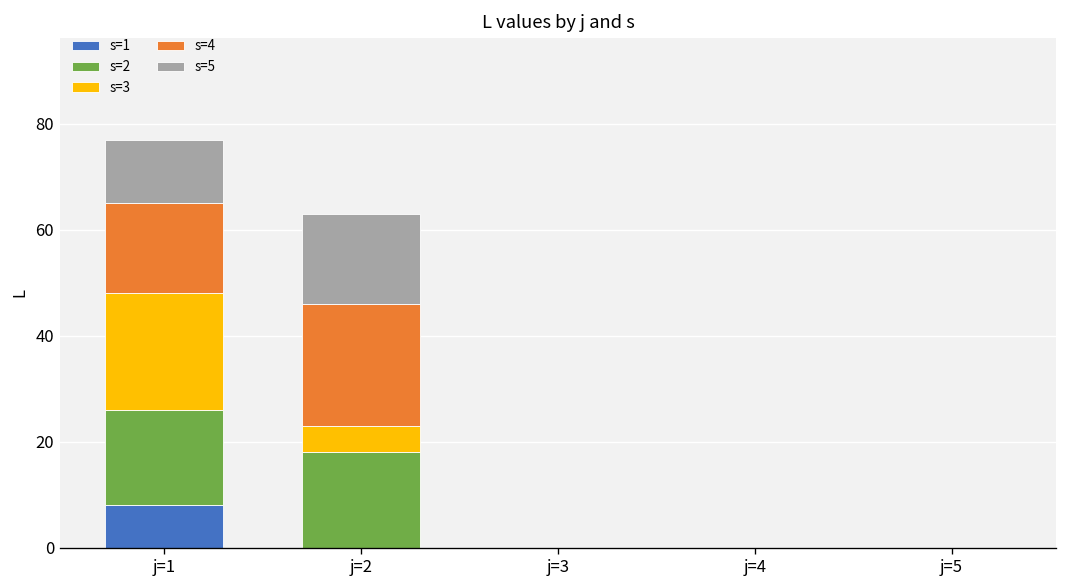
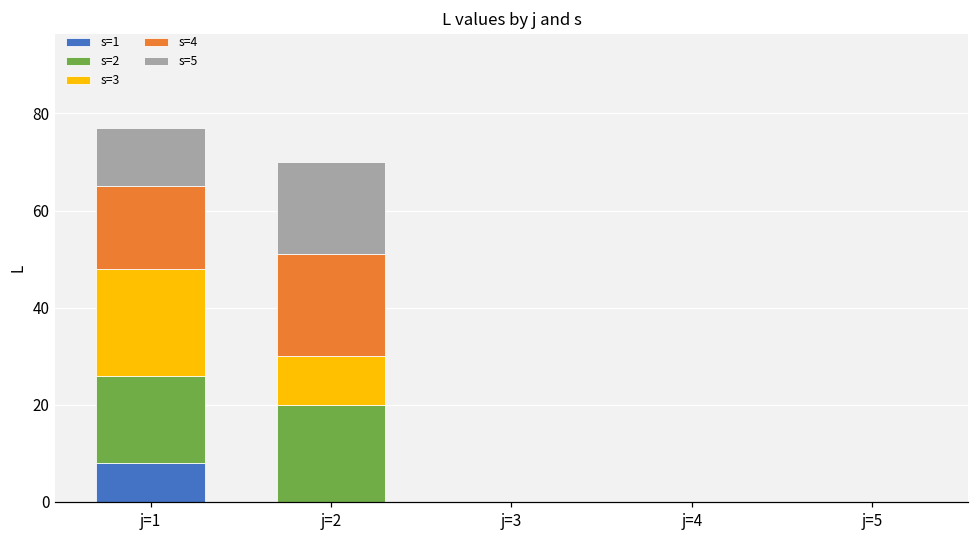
  {
    "s=1": {
      "j=1": 8,
      "j=2": 0,
      "j=3": 0,
      "j=4": 0,
      "j=5": 0
    },
    "s=2": {
      "j=1": 18,
-     "j=2": 18,
+     "j=2": 20,
      "j=3": 0,
      "j=4": 0,
      "j=5": 0
    },
    "s=3": {
      "j=1": 22,
-     "j=2": 5,
+     "j=2": 10,
      "j=3": 0,
      "j=4": 0,
      "j=5": 0
    },
    "s=4": {
      "j=1": 17,
-     "j=2": 23,
+     "j=2": 21,
      "j=3": 0,
      "j=4": 0,
      "j=5": 0
    },
    "s=5": {
      "j=1": 12,
-     "j=2": 17,
+     "j=2": 19,
      "j=3": 0,
      "j=4": 0,
      "j=5": 0
    }
  }
